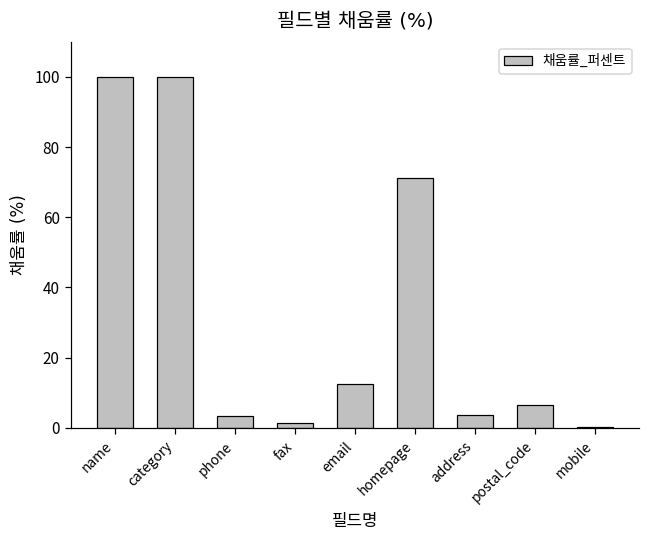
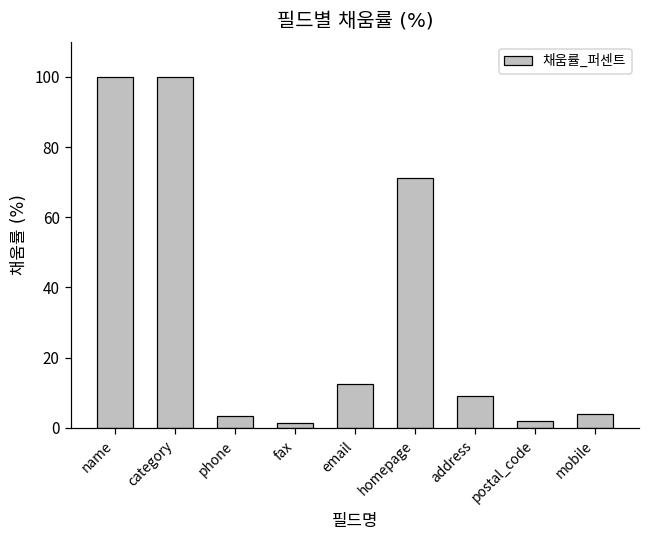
  {
    "name": 100,
    "category": 100,
    "phone": 3,
    "fax": 1,
    "email": 13,
    "homepage": 71,
-   "address": 4,
-   "postal_code": 7,
-   "mobile": 0
+   "address": 9,
+   "postal_code": 2,
+   "mobile": 4
  }
